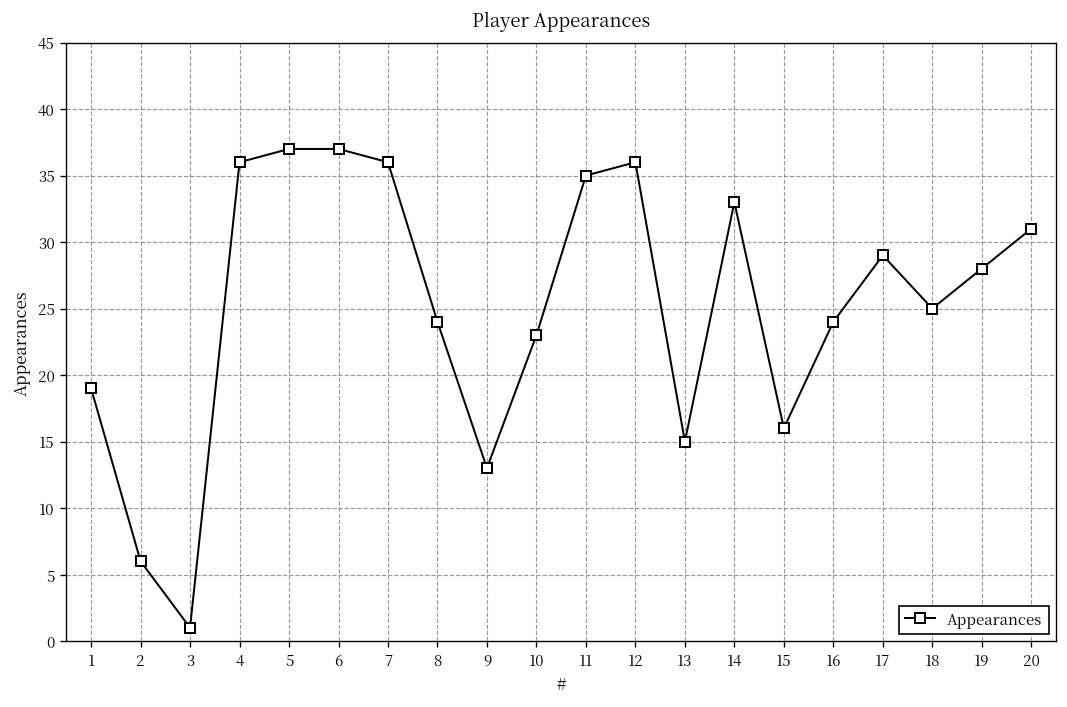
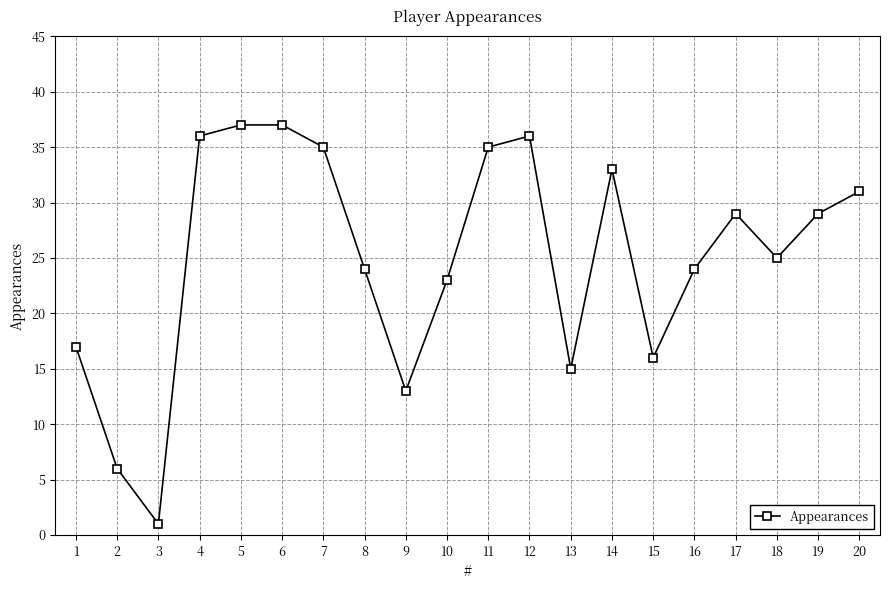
  {
-   "1": 19,
+   "1": 17,
    "2": 6,
    "3": 1,
    "4": 36,
    "5": 37,
    "6": 37,
-   "7": 36,
+   "7": 35,
    "8": 24,
    "9": 13,
    "10": 23,
    "11": 35,
    "12": 36,
    "13": 15,
    "14": 33,
    "15": 16,
    "16": 24,
    "17": 29,
    "18": 25,
-   "19": 28,
+   "19": 29,
    "20": 31
  }
